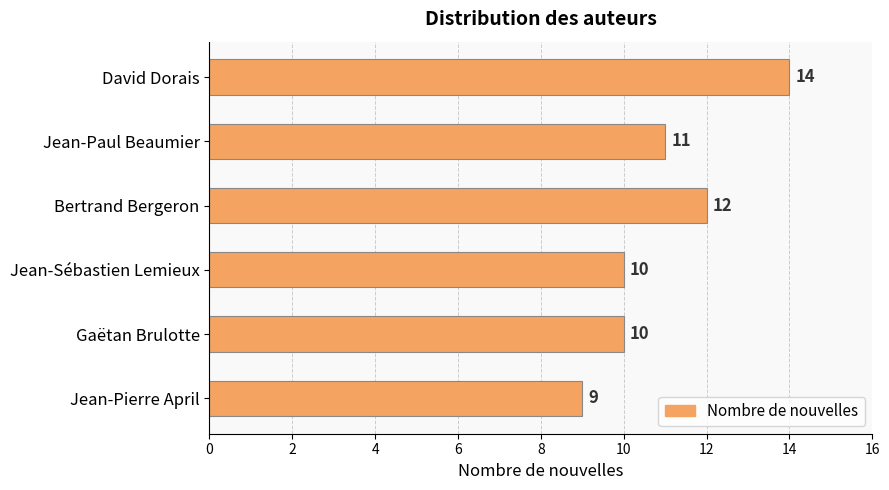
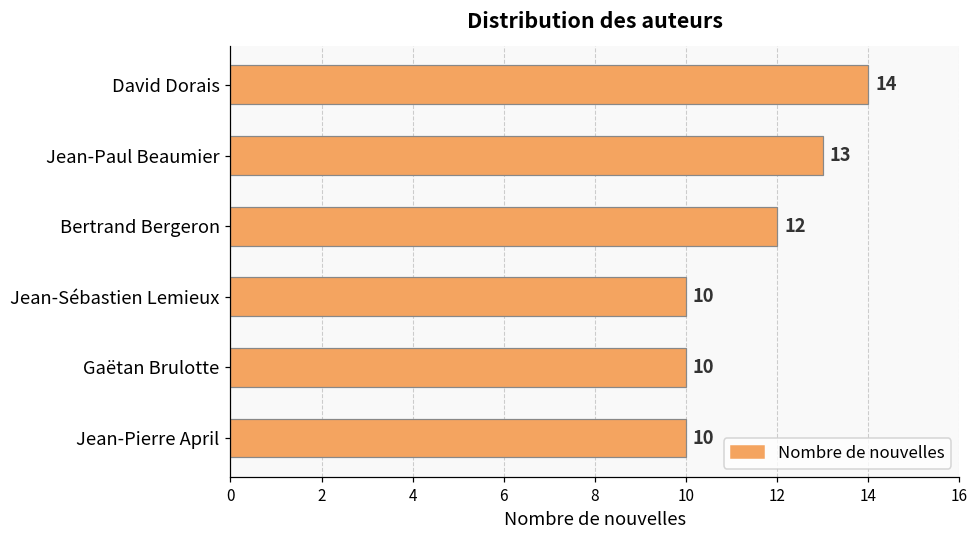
  {
    "David Dorais": 14,
-   "Jean-Paul Beaumier": 11,
+   "Jean-Paul Beaumier": 13,
    "Bertrand Bergeron": 12,
    "Jean-Sébastien Lemieux": 10,
    "Gaëtan Brulotte": 10,
-   "Jean-Pierre April": 9
+   "Jean-Pierre April": 10
  }
